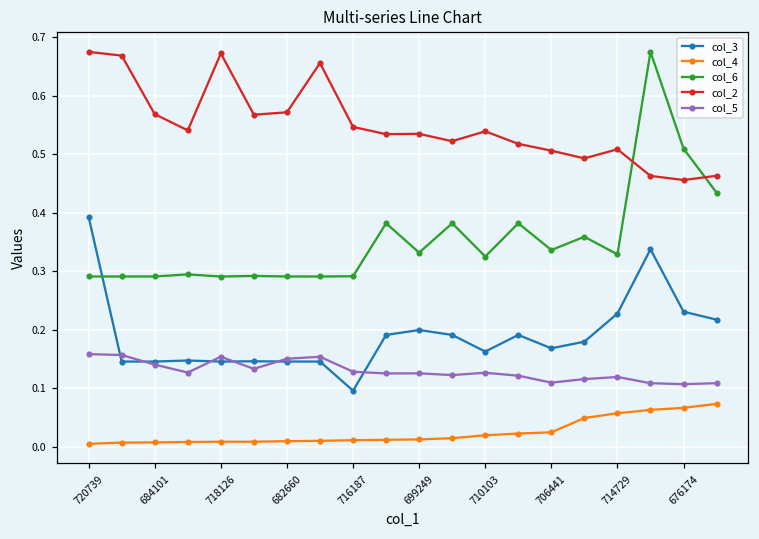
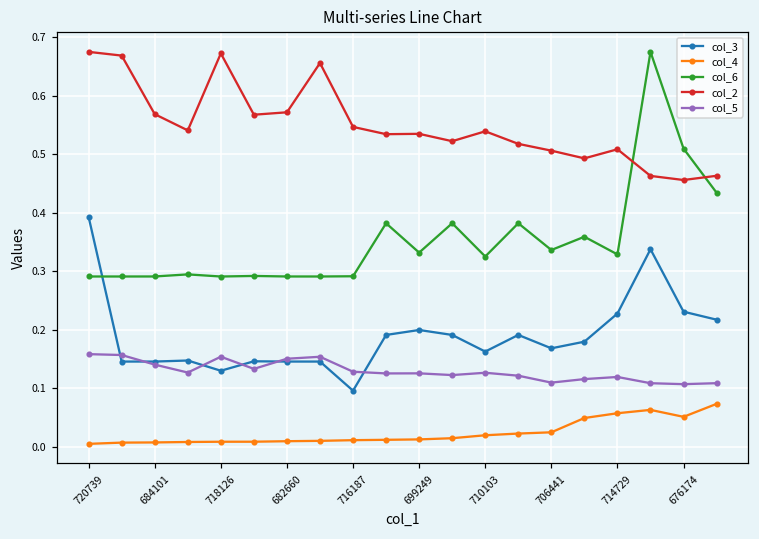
  {
    "col_3": {
      "720739": 0.39,
      "684101": 0.15,
-     "718126": 0.15,
+     "718126": 0.13,
      "682660": 0.15,
      "716187": 0.10,
      "699249": 0.20,
      "710103": 0.16,
      "706441": 0.17,
      "714729": 0.23,
      "676174": 0.23
    },
    "col_4": {
      "720739": 0.00,
      "684101": 0.01,
      "718126": 0.01,
      "682660": 0.01,
      "716187": 0.01,
      "699249": 0.01,
      "710103": 0.02,
      "706441": 0.02,
      "714729": 0.06,
-     "676174": 0.07
+     "676174": 0.05
    },
    "col_6": {
      "720739": 0.29,
      "684101": 0.29,
      "718126": 0.29,
      "682660": 0.29,
      "716187": 0.29,
      "699249": 0.33,
      "710103": 0.33,
      "706441": 0.34,
      "714729": 0.33,
      "676174": 0.51
    },
    "col_2": {
      "720739": 0.67,
      "684101": 0.57,
      "718126": 0.67,
      "682660": 0.57,
      "716187": 0.55,
      "699249": 0.53,
      "710103": 0.54,
      "706441": 0.51,
      "714729": 0.51,
      "676174": 0.46
    },
    "col_5": {
      "720739": 0.16,
      "684101": 0.14,
      "718126": 0.15,
      "682660": 0.15,
      "716187": 0.13,
      "699249": 0.13,
      "710103": 0.13,
      "706441": 0.11,
      "714729": 0.12,
      "676174": 0.11
    }
  }
